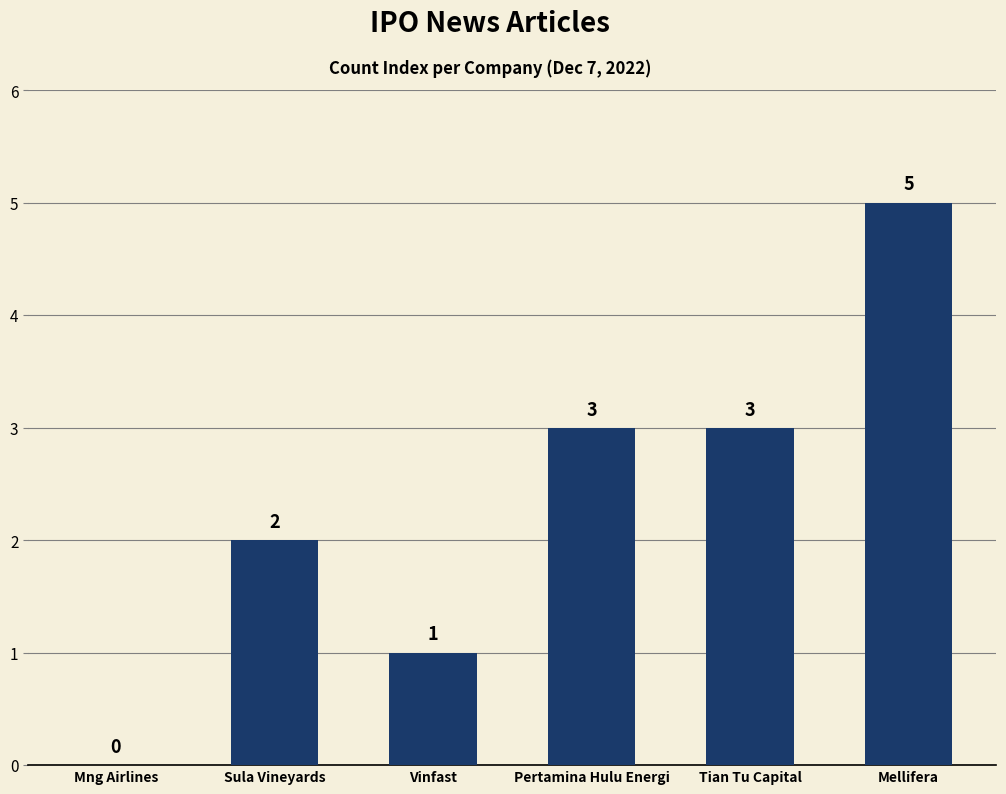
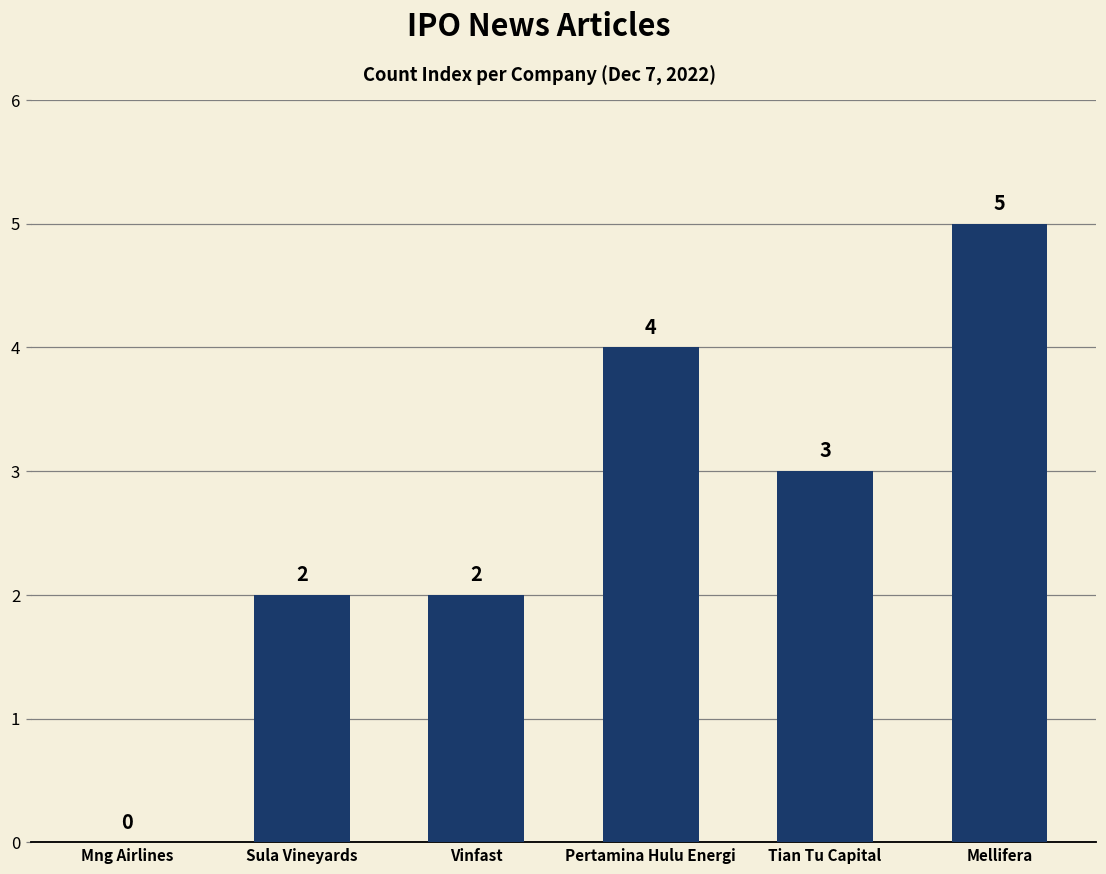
  {
    "Mng Airlines": 0,
    "Sula Vineyards": 2,
-   "Vinfast": 1,
-   "Pertamina Hulu Energi": 3,
+   "Vinfast": 2,
+   "Pertamina Hulu Energi": 4,
    "Tian Tu Capital": 3,
    "Mellifera": 5
  }
